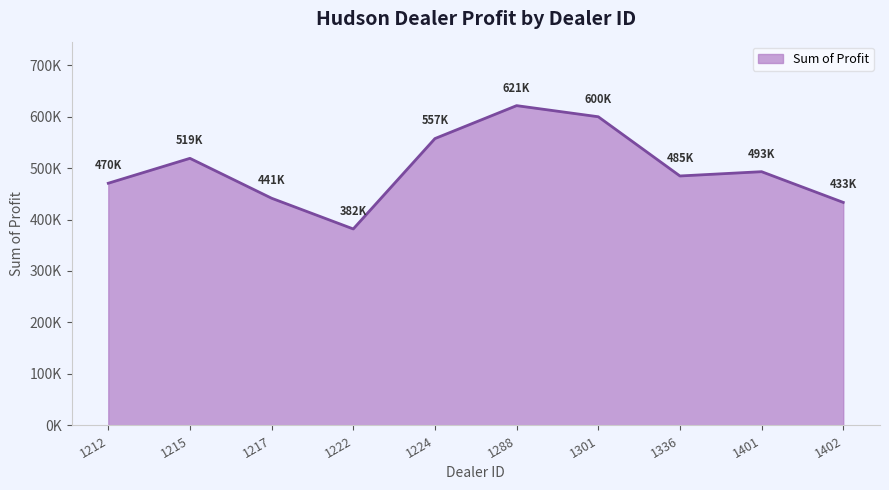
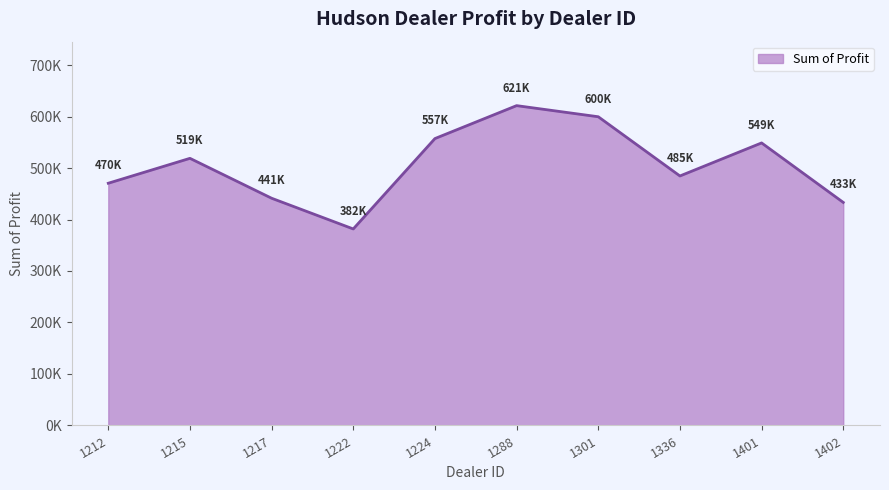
  {
    "1212": "470K",
    "1215": "519K",
    "1217": "441K",
    "1222": "382K",
    "1224": "557K",
    "1288": "621K",
    "1301": "600K",
    "1336": "485K",
-   "1401": "493K",
+   "1401": "549K",
    "1402": "433K"
  }
